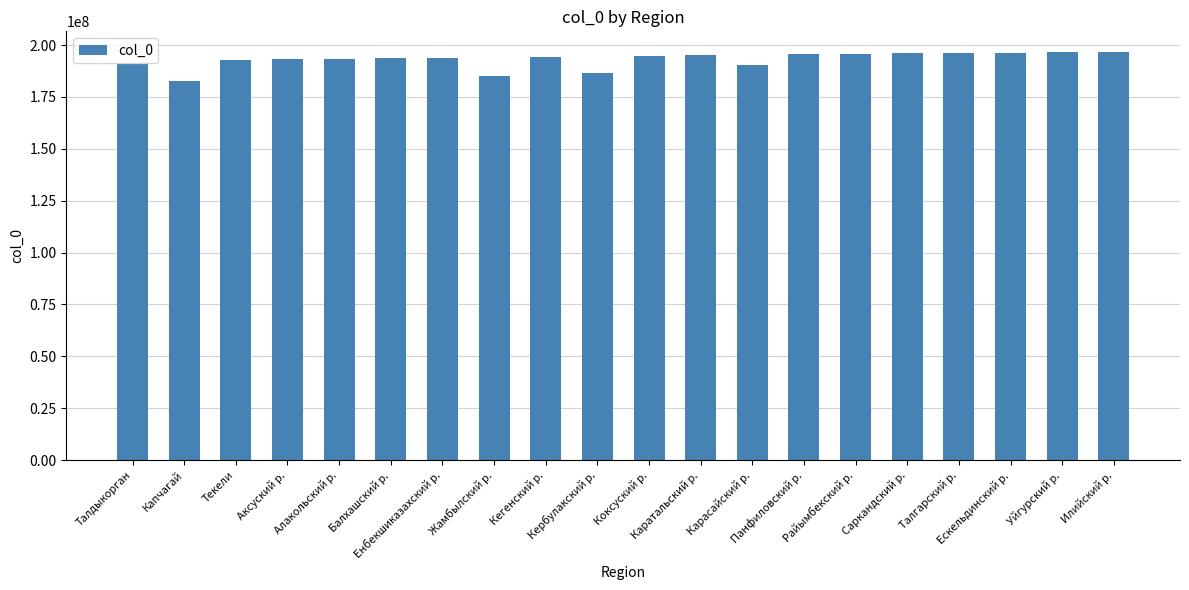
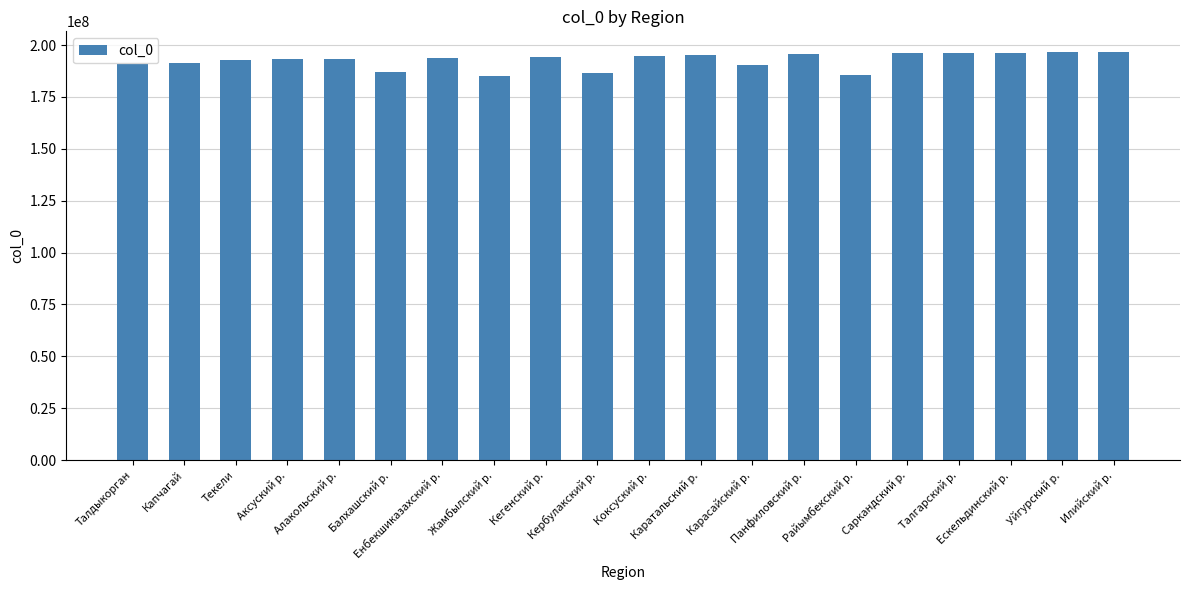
  {
    "Талдыкорган": 191000000,
-   "Капчагай": 183000000,
+   "Капчагай": 192000000,
    "Текели": 193000000,
    "Аксуский р.": 193000000,
    "Алакольский р.": 193000000,
-   "Балхашский р.": 194000000,
+   "Балхашский р.": 187000000,
    "Енбекшиказахский р.": 194000000,
    "Жамбылский р.": 185000000,
    "Кегенский р.": 194000000,
    "Кербулакский р.": 187000000,
    "Коксуский р.": 195000000,
    "Каратальский р.": 195000000,
    "Карасайский р.": 191000000,
    "Панфиловский р.": 196000000,
-   "Райымбекский р.": 196000000,
+   "Райымбекский р.": 185000000,
    "Саркандский р.": 196000000,
    "Талгарский р.": 196000000,
    "Ескельдинский р.": 196000000,
    "Уйгурский р.": 197000000,
    "Илийский р.": 197000000
  }
